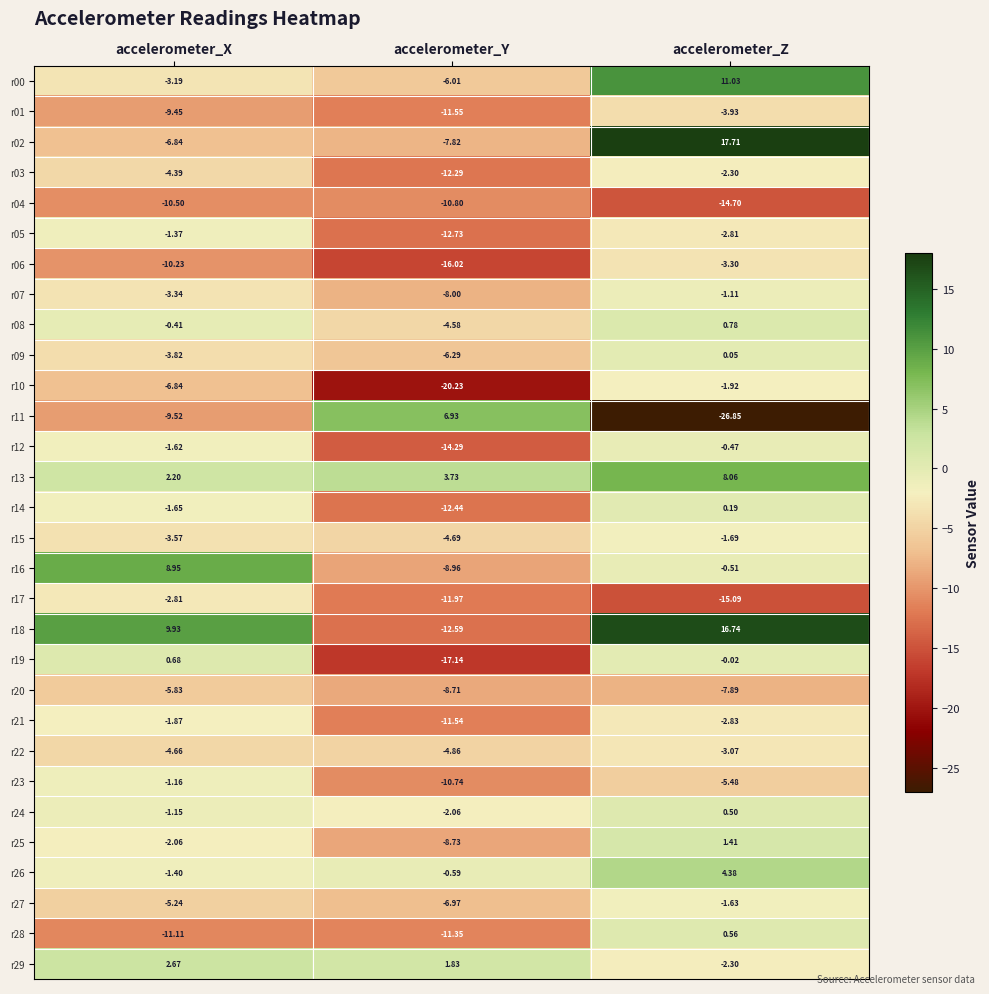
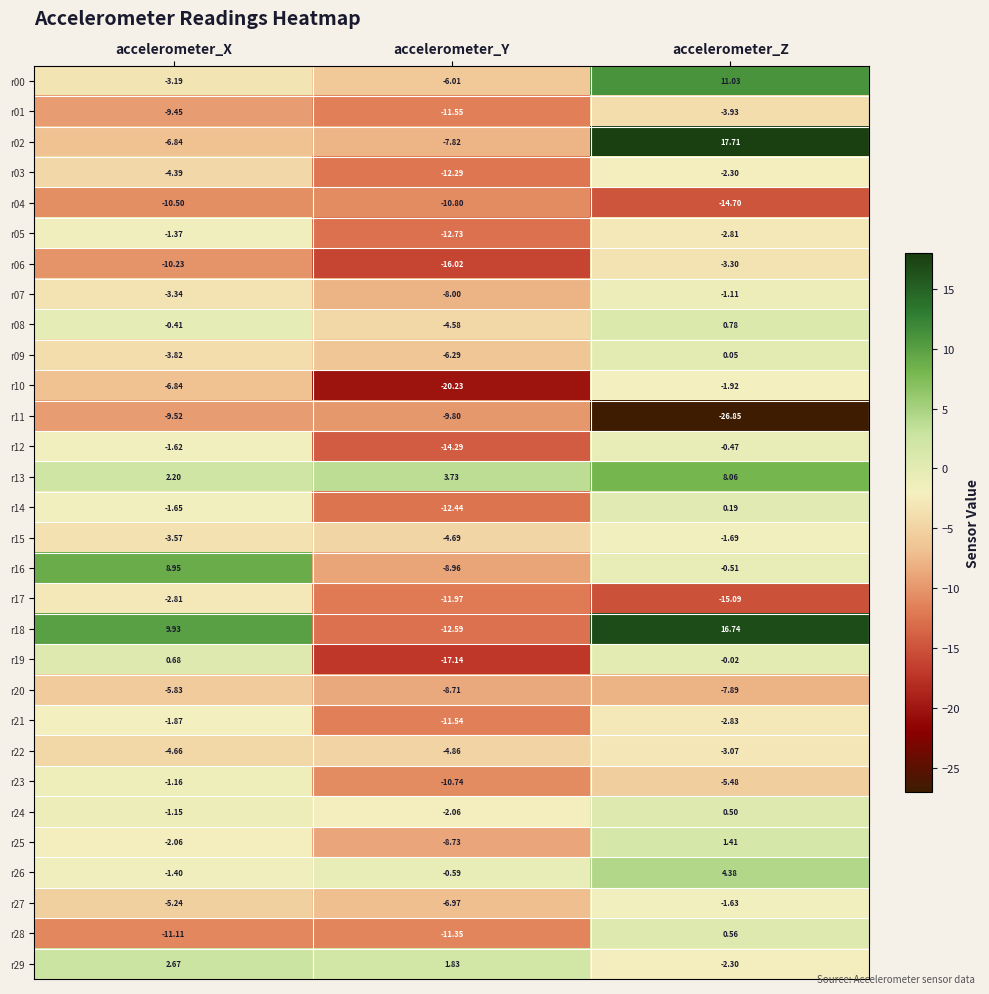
  {
    "r00": {
      "accelerometer_X": -3.19,
      "accelerometer_Y": -6.01,
      "accelerometer_Z": 11.03
    },
    "r01": {
      "accelerometer_X": -9.45,
      "accelerometer_Y": -11.55,
      "accelerometer_Z": -3.93
    },
    "r02": {
      "accelerometer_X": -6.84,
      "accelerometer_Y": -7.82,
      "accelerometer_Z": 17.71
    },
    "r03": {
      "accelerometer_X": -4.39,
      "accelerometer_Y": -12.29,
      "accelerometer_Z": -2.30
    },
    "r04": {
      "accelerometer_X": -10.50,
      "accelerometer_Y": -10.80,
      "accelerometer_Z": -14.70
    },
    "r05": {
      "accelerometer_X": -1.37,
      "accelerometer_Y": -12.73,
      "accelerometer_Z": -2.81
    },
    "r06": {
      "accelerometer_X": -10.23,
      "accelerometer_Y": -16.02,
      "accelerometer_Z": -3.30
    },
    "r07": {
      "accelerometer_X": -3.34,
      "accelerometer_Y": -8.00,
      "accelerometer_Z": -1.11
    },
    "r08": {
      "accelerometer_X": -0.41,
      "accelerometer_Y": -4.58,
      "accelerometer_Z": 0.78
    },
    "r09": {
      "accelerometer_X": -3.82,
      "accelerometer_Y": -6.29,
      "accelerometer_Z": 0.05
    },
    "r10": {
      "accelerometer_X": -6.84,
      "accelerometer_Y": -20.23,
      "accelerometer_Z": -1.92
    },
    "r11": {
      "accelerometer_X": -9.52,
-     "accelerometer_Y": 6.93,
+     "accelerometer_Y": -9.80,
      "accelerometer_Z": -26.85
    },
    "r12": {
      "accelerometer_X": -1.62,
      "accelerometer_Y": -14.29,
      "accelerometer_Z": -0.47
    },
    "r13": {
      "accelerometer_X": 2.20,
      "accelerometer_Y": 3.73,
      "accelerometer_Z": 8.06
    },
    "r14": {
      "accelerometer_X": -1.65,
      "accelerometer_Y": -12.44,
      "accelerometer_Z": 0.19
    },
    "r15": {
      "accelerometer_X": -3.57,
      "accelerometer_Y": -4.69,
      "accelerometer_Z": -1.69
    },
    "r16": {
      "accelerometer_X": 8.95,
      "accelerometer_Y": -8.96,
      "accelerometer_Z": -0.51
    },
    "r17": {
      "accelerometer_X": -2.81,
      "accelerometer_Y": -11.97,
      "accelerometer_Z": -15.09
    },
    "r18": {
      "accelerometer_X": 9.93,
      "accelerometer_Y": -12.59,
      "accelerometer_Z": 16.74
    },
    "r19": {
      "accelerometer_X": 0.68,
      "accelerometer_Y": -17.14,
      "accelerometer_Z": -0.02
    },
    "r20": {
      "accelerometer_X": -5.83,
      "accelerometer_Y": -8.71,
      "accelerometer_Z": -7.89
    },
    "r21": {
      "accelerometer_X": -1.87,
      "accelerometer_Y": -11.54,
      "accelerometer_Z": -2.83
    },
    "r22": {
      "accelerometer_X": -4.66,
      "accelerometer_Y": -4.86,
      "accelerometer_Z": -3.07
    },
    "r23": {
      "accelerometer_X": -1.16,
      "accelerometer_Y": -10.74,
      "accelerometer_Z": -5.48
    },
    "r24": {
      "accelerometer_X": -1.15,
      "accelerometer_Y": -2.06,
      "accelerometer_Z": 0.50
    },
    "r25": {
      "accelerometer_X": -2.06,
      "accelerometer_Y": -8.73,
      "accelerometer_Z": 1.41
    },
    "r26": {
      "accelerometer_X": -1.40,
      "accelerometer_Y": -0.59,
      "accelerometer_Z": 4.38
    },
    "r27": {
      "accelerometer_X": -5.24,
      "accelerometer_Y": -6.97,
      "accelerometer_Z": -1.63
    },
    "r28": {
      "accelerometer_X": -11.11,
      "accelerometer_Y": -11.35,
      "accelerometer_Z": 0.56
    },
    "r29": {
      "accelerometer_X": 2.67,
      "accelerometer_Y": 1.83,
      "accelerometer_Z": -2.30
    }
  }
